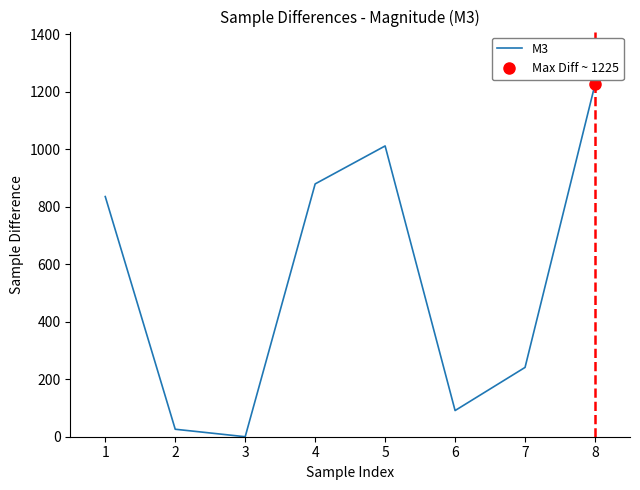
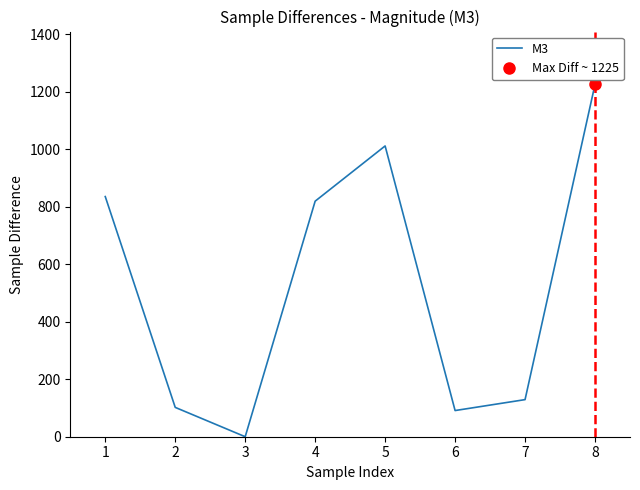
  {
    "M3": {
      "1": 840,
-     "2": 30,
+     "2": 100,
      "3": 0,
-     "4": 880,
+     "4": 820,
      "5": 1010,
      "6": 90,
-     "7": 240
+     "7": 130
    }
  }
